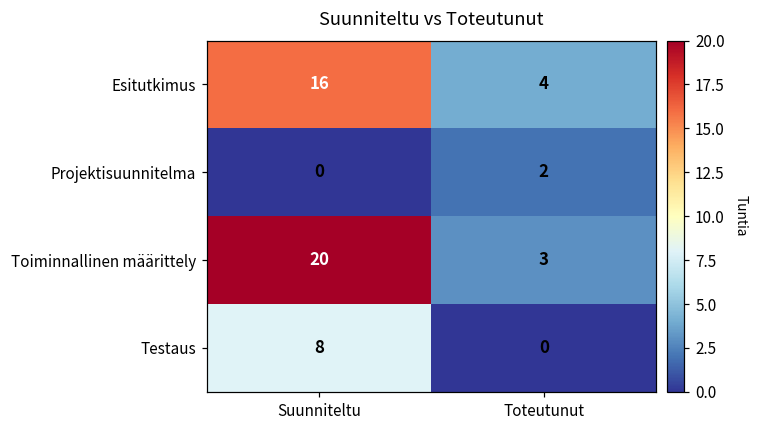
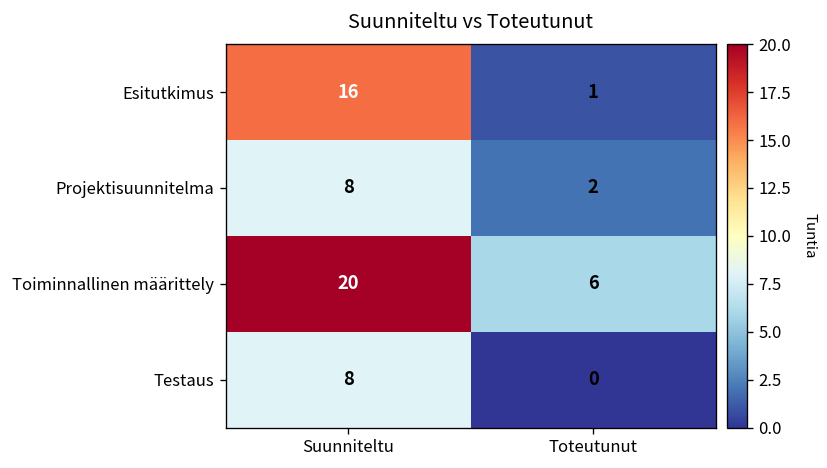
  {
    "Esitutkimus": {
      "Suunniteltu": 16,
-     "Toteutunut": 4
+     "Toteutunut": 1
    },
    "Projektisuunnitelma": {
-     "Suunniteltu": 0,
+     "Suunniteltu": 8,
      "Toteutunut": 2
    },
    "Toiminnallinen määrittely": {
      "Suunniteltu": 20,
-     "Toteutunut": 3
+     "Toteutunut": 6
    },
    "Testaus": {
      "Suunniteltu": 8,
      "Toteutunut": 0
    }
  }
